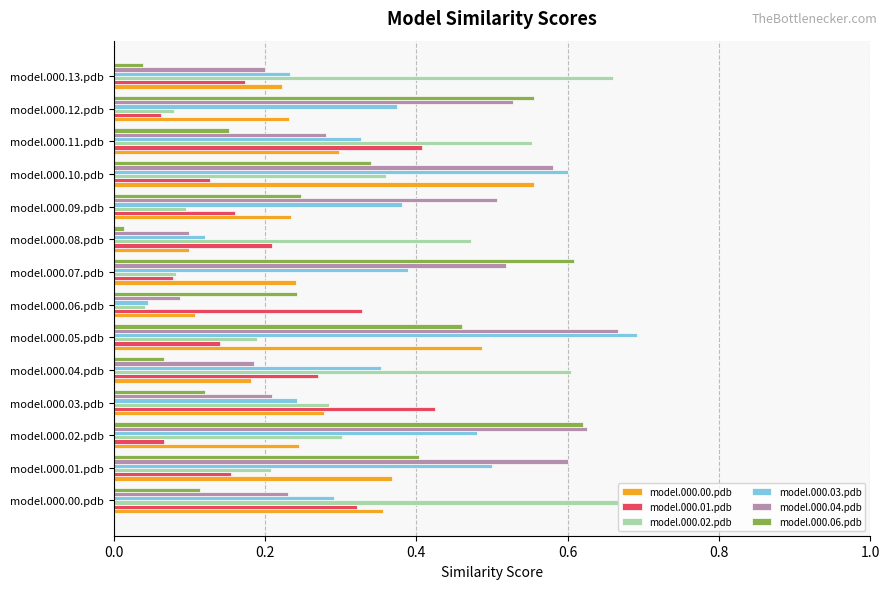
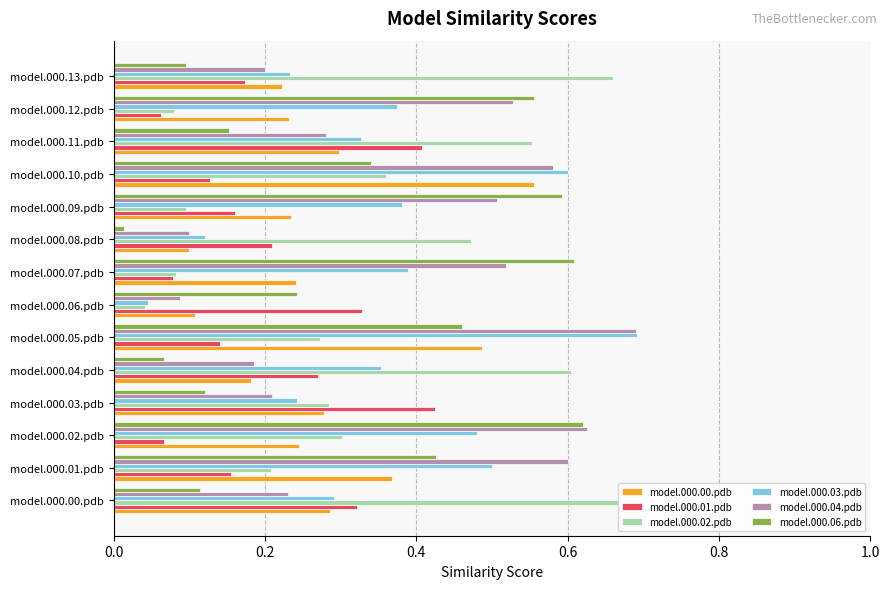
  {
    "model.000.00.pdb": {
      "model.000.13.pdb": 0.22,
      "model.000.12.pdb": 0.23,
      "model.000.11.pdb": 0.30,
      "model.000.10.pdb": 0.56,
      "model.000.09.pdb": 0.23,
      "model.000.08.pdb": 0.10,
      "model.000.07.pdb": 0.24,
      "model.000.06.pdb": 0.11,
      "model.000.05.pdb": 0.49,
      "model.000.04.pdb": 0.18,
      "model.000.03.pdb": 0.28,
      "model.000.02.pdb": 0.25,
      "model.000.01.pdb": 0.37,
-     "model.000.00.pdb": 0.36
+     "model.000.00.pdb": 0.29
    },
    "model.000.01.pdb": {
      "model.000.13.pdb": 0.17,
      "model.000.12.pdb": 0.06,
      "model.000.11.pdb": 0.41,
      "model.000.10.pdb": 0.13,
      "model.000.09.pdb": 0.16,
      "model.000.08.pdb": 0.21,
      "model.000.07.pdb": 0.08,
      "model.000.06.pdb": 0.33,
      "model.000.05.pdb": 0.14,
      "model.000.04.pdb": 0.27,
      "model.000.03.pdb": 0.42,
      "model.000.02.pdb": 0.07,
      "model.000.01.pdb": 0.16,
      "model.000.00.pdb": 0.32
    },
    "model.000.02.pdb": {
      "model.000.13.pdb": 0.66,
      "model.000.12.pdb": 0.08,
      "model.000.11.pdb": 0.55,
      "model.000.10.pdb": 0.36,
      "model.000.09.pdb": 0.10,
      "model.000.08.pdb": 0.47,
      "model.000.07.pdb": 0.08,
      "model.000.06.pdb": 0.04,
-     "model.000.05.pdb": 0.19,
+     "model.000.05.pdb": 0.27,
      "model.000.04.pdb": 0.60,
      "model.000.03.pdb": 0.29,
      "model.000.02.pdb": 0.30,
      "model.000.01.pdb": 0.21
    },
    "model.000.03.pdb": {
      "model.000.13.pdb": 0.23,
      "model.000.12.pdb": 0.38,
      "model.000.11.pdb": 0.33,
      "model.000.10.pdb": 0.60,
      "model.000.09.pdb": 0.38,
      "model.000.08.pdb": 0.12,
      "model.000.07.pdb": 0.39,
      "model.000.06.pdb": 0.05,
      "model.000.05.pdb": 0.69,
      "model.000.04.pdb": 0.35,
      "model.000.03.pdb": 0.24,
      "model.000.02.pdb": 0.48,
      "model.000.01.pdb": 0.50,
      "model.000.00.pdb": 0.29
    },
    "model.000.04.pdb": {
      "model.000.13.pdb": 0.20,
      "model.000.12.pdb": 0.53,
      "model.000.11.pdb": 0.28,
      "model.000.10.pdb": 0.58,
      "model.000.09.pdb": 0.51,
      "model.000.08.pdb": 0.10,
      "model.000.07.pdb": 0.52,
      "model.000.06.pdb": 0.09,
-     "model.000.05.pdb": 0.67,
+     "model.000.05.pdb": 0.69,
      "model.000.04.pdb": 0.19,
      "model.000.03.pdb": 0.21,
      "model.000.02.pdb": 0.63,
      "model.000.01.pdb": 0.60,
      "model.000.00.pdb": 0.23
    },
    "model.000.06.pdb": {
-     "model.000.13.pdb": 0.04,
+     "model.000.13.pdb": 0.10,
      "model.000.12.pdb": 0.56,
      "model.000.11.pdb": 0.15,
      "model.000.10.pdb": 0.34,
-     "model.000.09.pdb": 0.25,
+     "model.000.09.pdb": 0.59,
      "model.000.08.pdb": 0.01,
      "model.000.07.pdb": 0.61,
      "model.000.06.pdb": 0.24,
      "model.000.05.pdb": 0.46,
      "model.000.04.pdb": 0.07,
      "model.000.03.pdb": 0.12,
      "model.000.02.pdb": 0.62,
-     "model.000.01.pdb": 0.40,
+     "model.000.01.pdb": 0.43,
      "model.000.00.pdb": 0.11
    }
  }
